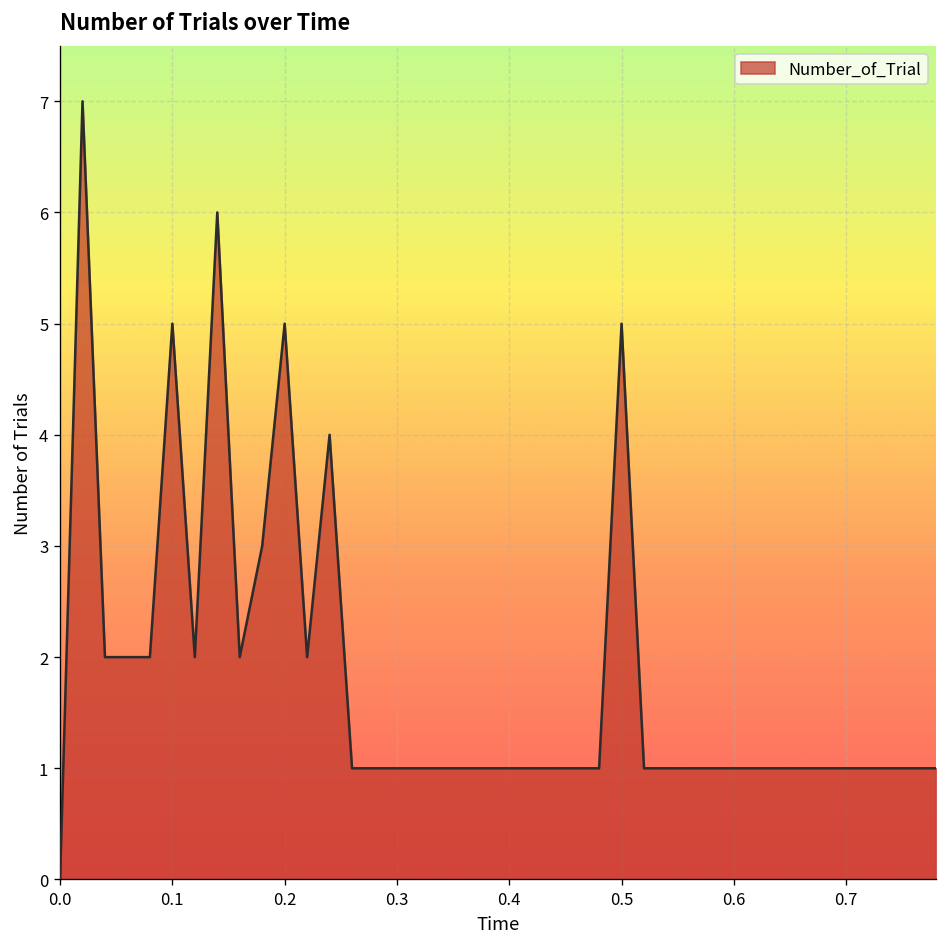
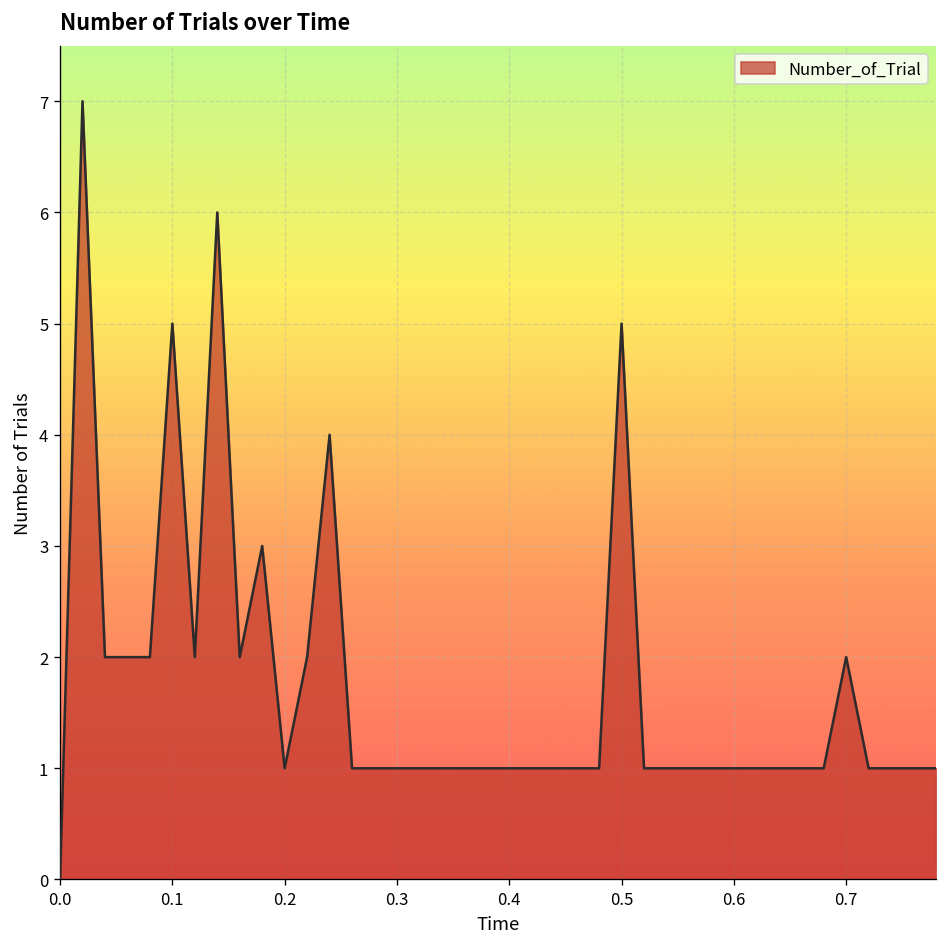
  {
    "0.0": 0,
    "0.1": 5,
-   "0.2": 5,
+   "0.2": 1,
    "0.3": 1,
    "0.4": 1,
    "0.5": 5,
    "0.6": 1,
-   "0.7": 1
+   "0.7": 2
  }
